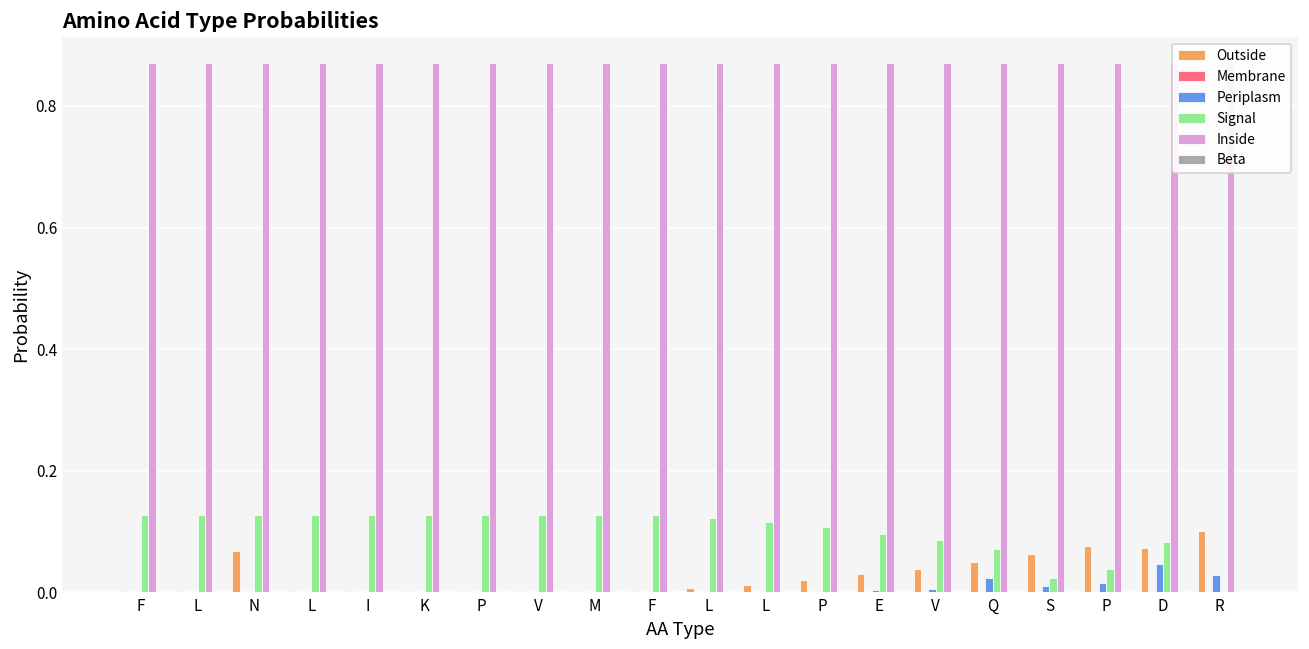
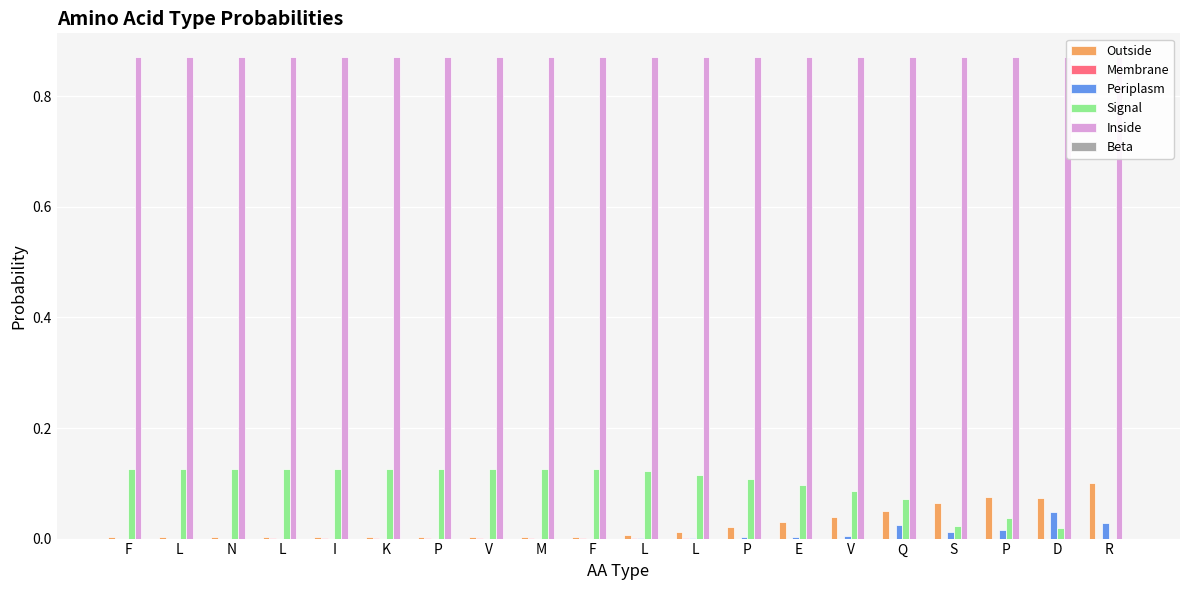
  {
    "Outside": {
-     "N": 0.07,
+     "N": 0.00,
      "E": 0.03,
      "Q": 0.05,
      "S": 0.06,
      "D": 0.07,
      "R": 0.10
    },
    "Membrane": {
      "D": 0.00,
      "R": 0.00
    },
    "Periplasm": {
      "N": 0.00,
      "I": 0.00,
      "K": 0.00,
      "M": 0.00,
      "Q": 0.02,
      "S": 0.01,
      "D": 0.05,
      "R": 0.03
    },
    "Signal": {
      "N": 0.13,
      "I": 0.13,
      "K": 0.13,
      "M": 0.13,
      "E": 0.10,
      "Q": 0.07,
      "S": 0.02,
-     "D": 0.08,
+     "D": 0.02,
      "R": 0.00
    },
    "Inside": {
      "N": 0.87,
      "I": 0.87,
      "K": 0.87,
      "M": 0.87,
      "E": 0.87,
      "Q": 0.87,
      "S": 0.87
    },
    "Beta": {
      "N": 0.00,
      "I": 0.00,
      "K": 0.00,
      "M": 0.00,
      "E": 0.00,
      "Q": 0.00,
      "S": 0.00,
      "D": 0.00,
      "R": 0.00
    }
  }
